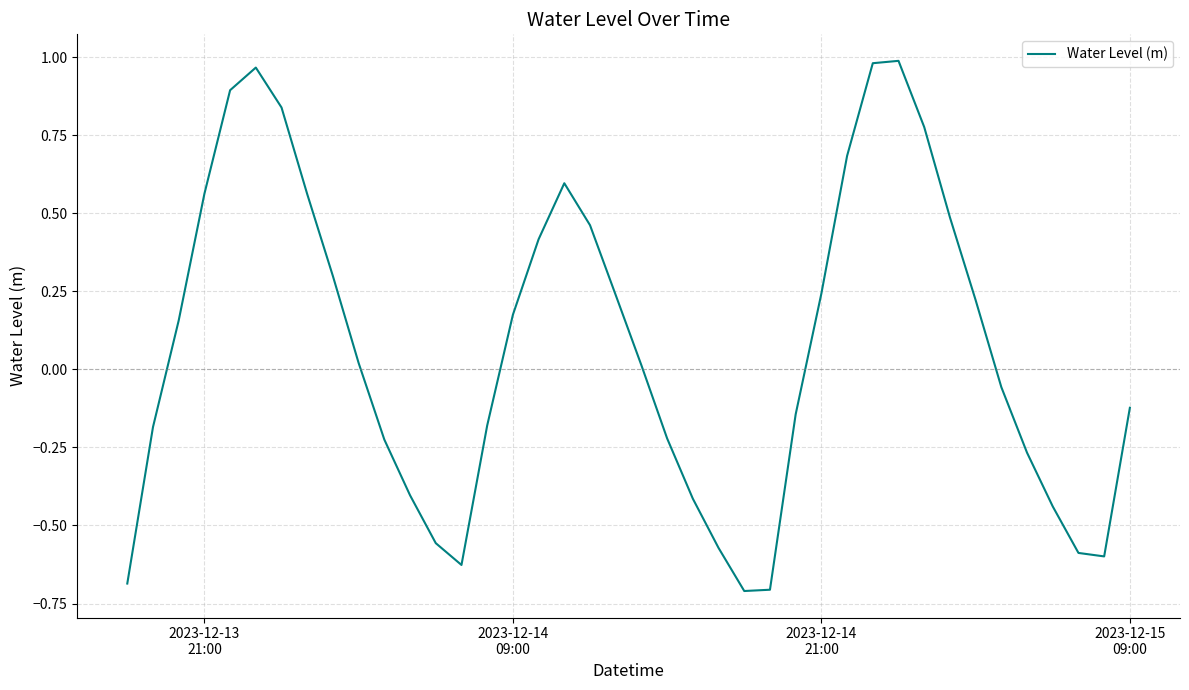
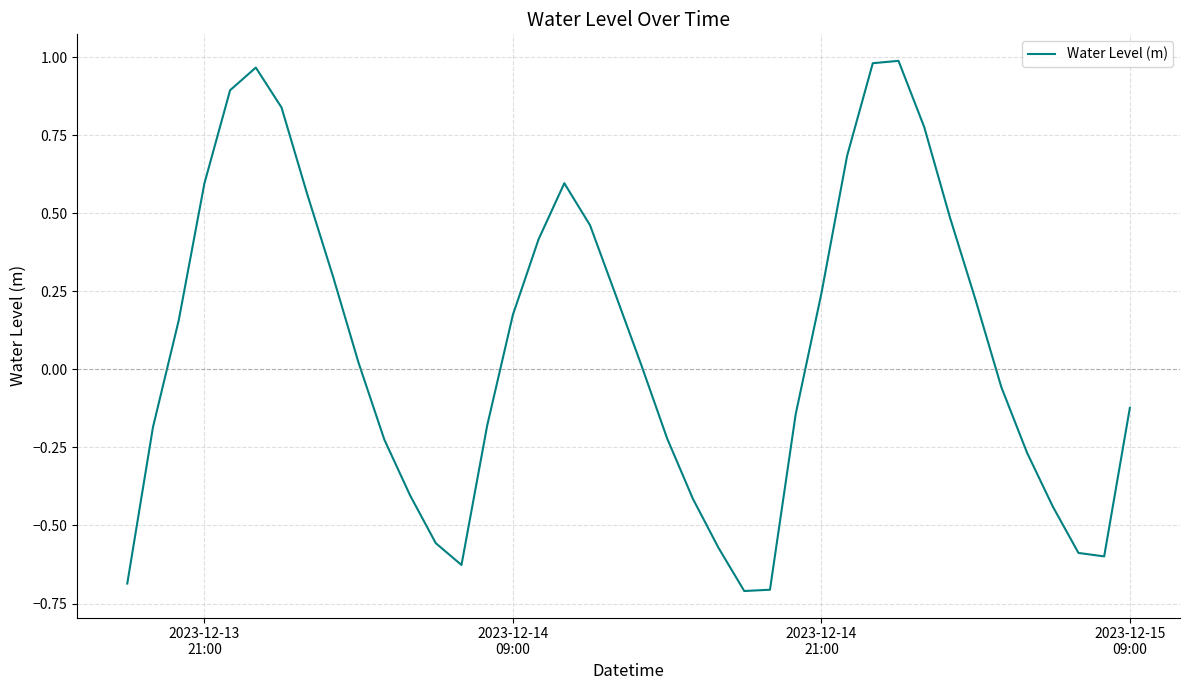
  {
-   "2023-12-13 21:00": 0.56,
+   "2023-12-13 21:00": 0.60,
    "2023-12-14 09:00": 0.18,
    "2023-12-14 21:00": 0.24,
    "2023-12-15 09:00": -0.12
  }
